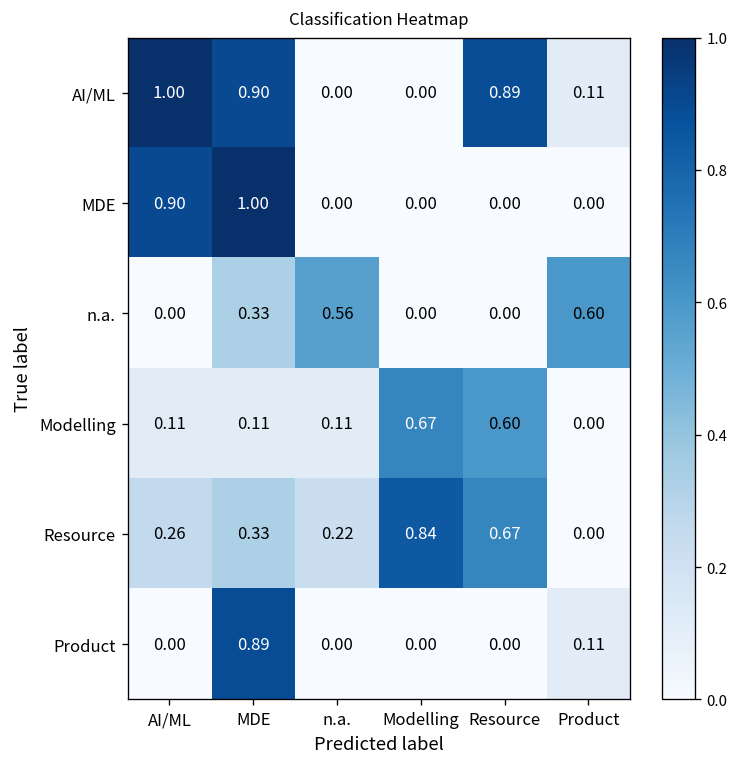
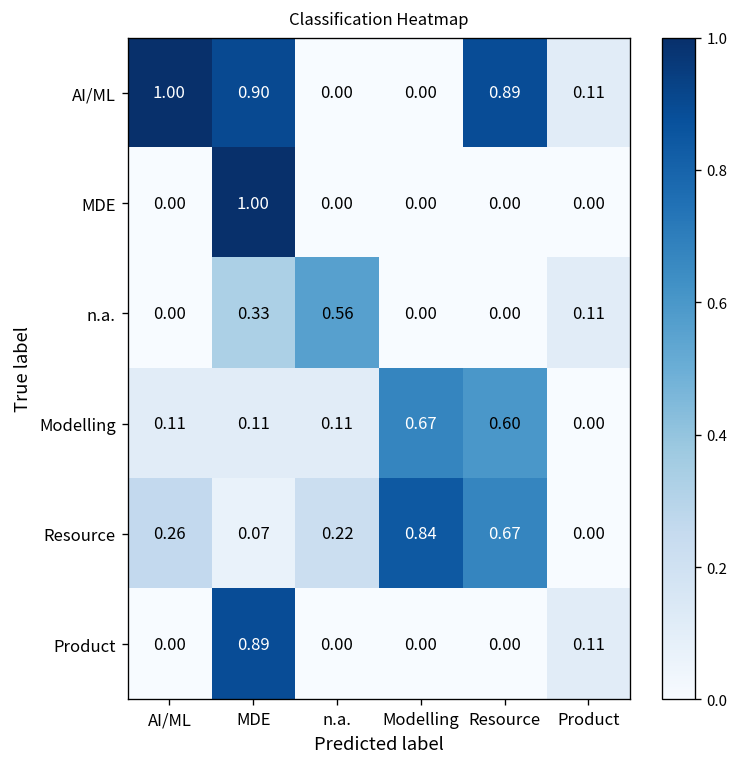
  {
    "AI/ML": {
      "AI/ML": 1.00,
      "MDE": 0.90,
      "n.a.": 0.00,
      "Modelling": 0.00,
      "Resource": 0.89,
      "Product": 0.11
    },
    "MDE": {
-     "AI/ML": 0.90,
+     "AI/ML": 0.00,
      "MDE": 1.00,
      "n.a.": 0.00,
      "Modelling": 0.00,
      "Resource": 0.00,
      "Product": 0.00
    },
    "n.a.": {
      "AI/ML": 0.00,
      "MDE": 0.33,
      "n.a.": 0.56,
      "Modelling": 0.00,
      "Resource": 0.00,
-     "Product": 0.60
+     "Product": 0.11
    },
    "Modelling": {
      "AI/ML": 0.11,
      "MDE": 0.11,
      "n.a.": 0.11,
      "Modelling": 0.67,
      "Resource": 0.60,
      "Product": 0.00
    },
    "Resource": {
      "AI/ML": 0.26,
-     "MDE": 0.33,
+     "MDE": 0.07,
      "n.a.": 0.22,
      "Modelling": 0.84,
      "Resource": 0.67,
      "Product": 0.00
    },
    "Product": {
      "AI/ML": 0.00,
      "MDE": 0.89,
      "n.a.": 0.00,
      "Modelling": 0.00,
      "Resource": 0.00,
      "Product": 0.11
    }
  }
